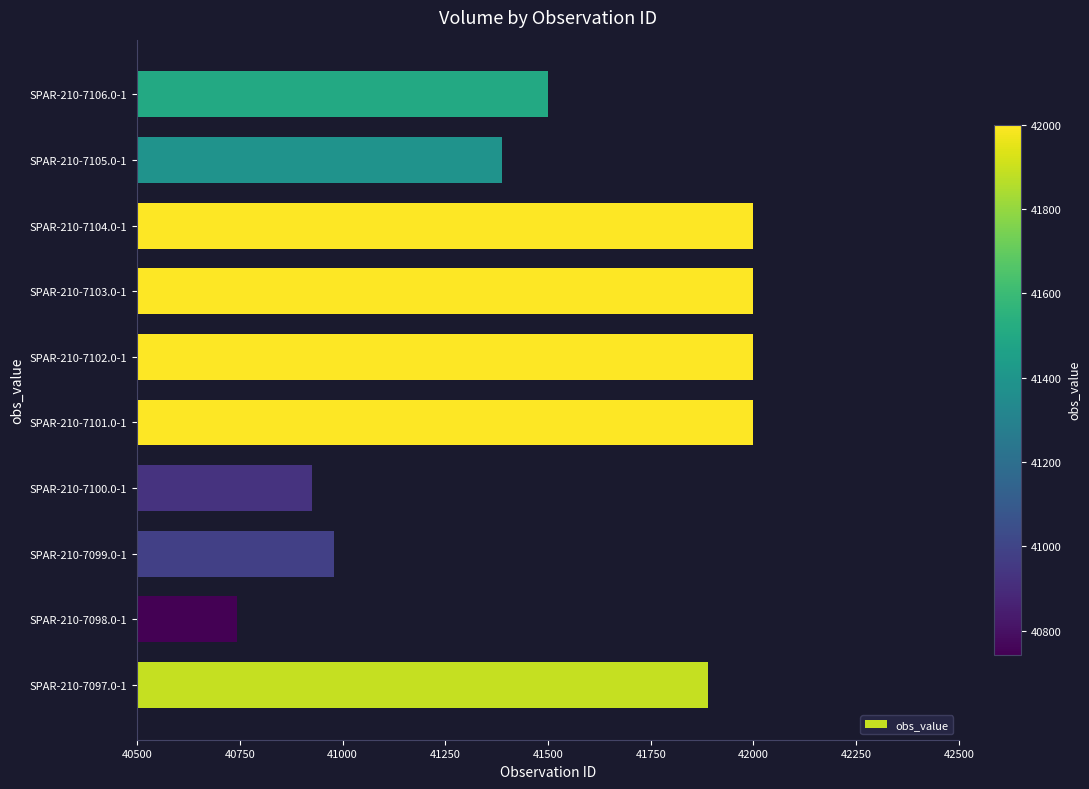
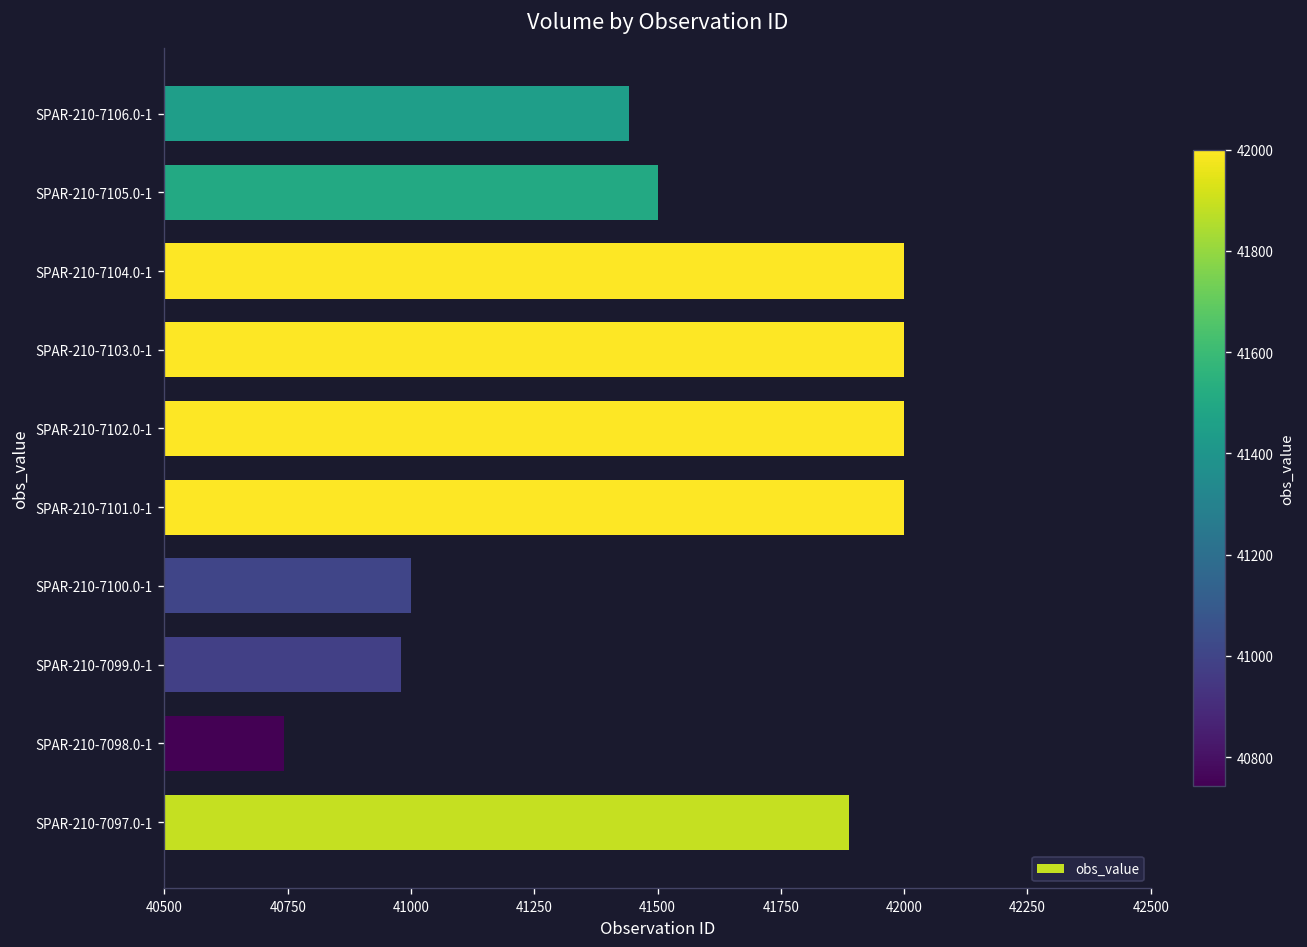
  {
-   "SPAR-210-7106.0-1": 41500,
-   "SPAR-210-7105.0-1": 41390,
+   "SPAR-210-7106.0-1": 41440,
+   "SPAR-210-7105.0-1": 41500,
    "SPAR-210-7104.0-1": 42000,
    "SPAR-210-7103.0-1": 42000,
    "SPAR-210-7102.0-1": 42000,
    "SPAR-210-7101.0-1": 42000,
-   "SPAR-210-7100.0-1": 40930,
+   "SPAR-210-7100.0-1": 41000,
    "SPAR-210-7099.0-1": 40980,
    "SPAR-210-7098.0-1": 40740,
    "SPAR-210-7097.0-1": 41890
  }
